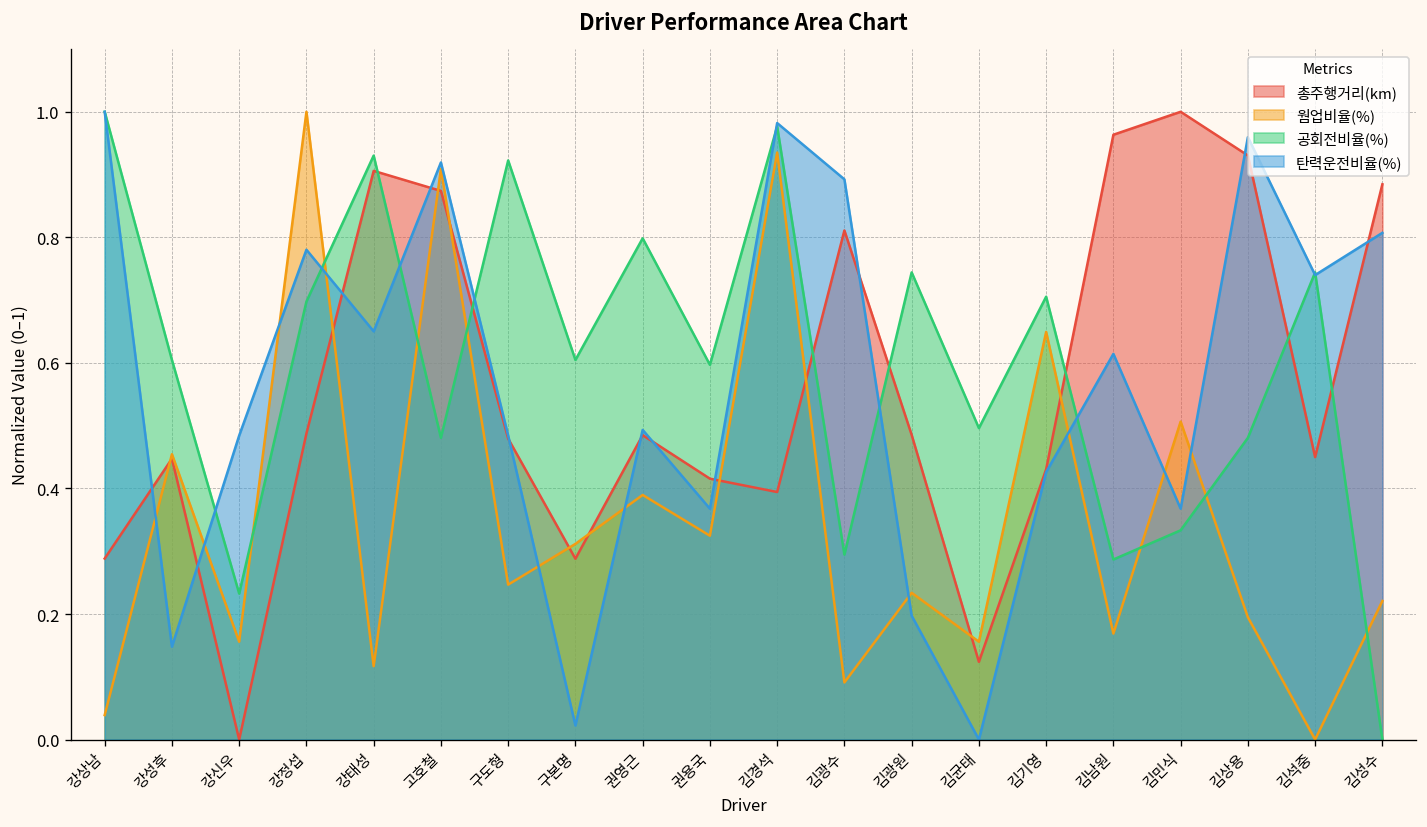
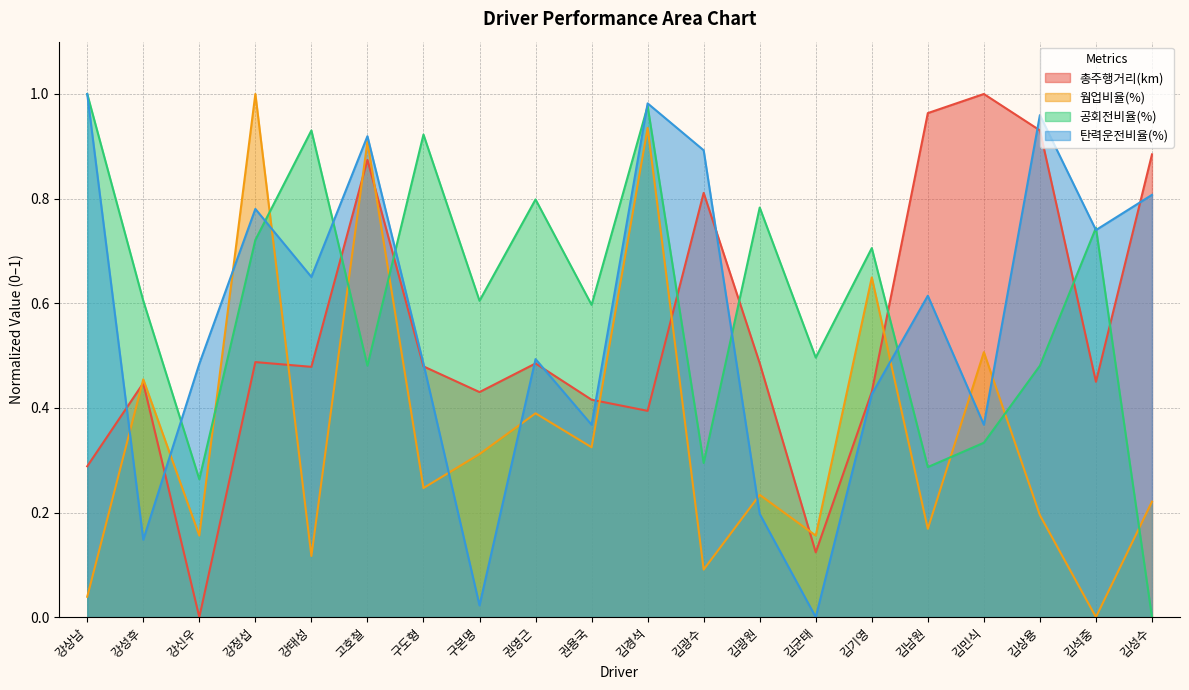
  {
    "총주행거리(km)": {
      "강상남": 0.29,
      "강성후": 0.45,
      "강신우": 0.00,
      "강정섭": 0.49,
-     "강태성": 0.91,
+     "강태성": 0.48,
      "고호철": 0.87,
      "구도형": 0.48,
-     "구본명": 0.29,
+     "구본명": 0.43,
      "권영근": 0.48,
      "권용국": 0.42,
      "김경석": 0.39,
      "김광수": 0.81,
      "김광원": 0.49,
      "김균태": 0.12,
      "김남원": 0.96,
      "김민식": 1.00,
      "김석중": 0.45,
      "김성수": 0.88
    },
    "웜업비율(%)": {
      "강상남": 0.04,
      "강성후": 0.45,
      "강신우": 0.16,
      "강정섭": 1.00,
      "강태성": 0.12,
      "고호철": 0.91,
      "구도형": 0.25,
      "구본명": 0.31,
      "권영근": 0.39,
      "권용국": 0.32,
      "김경석": 0.94,
      "김광수": 0.09,
      "김광원": 0.23,
      "김균태": 0.16,
      "김기영": 0.65,
      "김남원": 0.17,
      "김민식": 0.51,
      "김상용": 0.19,
      "김석중": 0.00,
      "김성수": 0.22
    },
    "공회전비율(%)": {
      "강성후": 0.60,
-     "강신우": 0.23,
-     "강정섭": 0.70,
+     "강신우": 0.26,
+     "강정섭": 0.72,
      "강태성": 0.93,
      "고호철": 0.48,
      "구도형": 0.92,
      "구본명": 0.60,
      "권영근": 0.80,
      "권용국": 0.60,
      "김경석": 0.98,
      "김광수": 0.29,
-     "김광원": 0.74,
+     "김광원": 0.78,
      "김균태": 0.50,
      "김기영": 0.71,
      "김남원": 0.29,
      "김민식": 0.33,
      "김상용": 0.48,
      "김성수": 0.00
    },
    "탄력운전비율(%)": {
      "강성후": 0.15,
      "강신우": 0.48,
      "강정섭": 0.78,
      "강태성": 0.65,
      "고호철": 0.92,
      "구도형": 0.48,
      "구본명": 0.02,
      "권영근": 0.49,
      "권용국": 0.37,
      "김경석": 0.98,
      "김광수": 0.89,
      "김광원": 0.20,
      "김균태": 0.00,
      "김남원": 0.61,
      "김민식": 0.37,
      "김성수": 0.81
    }
  }
